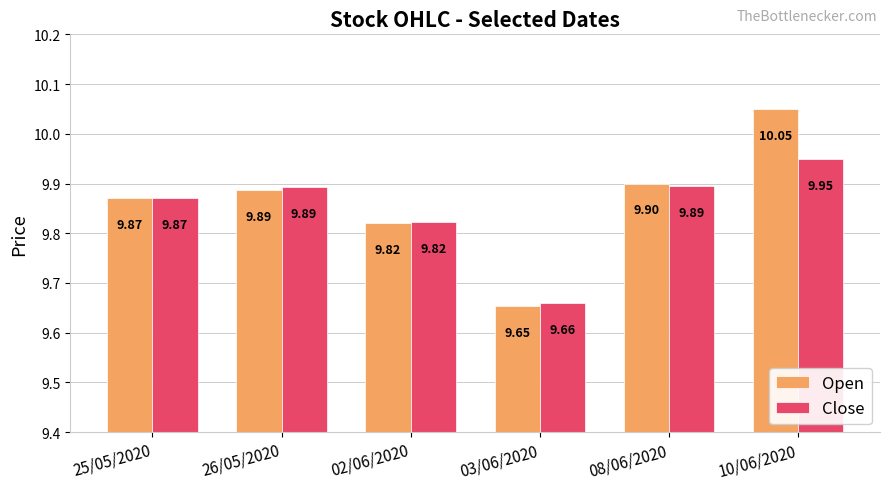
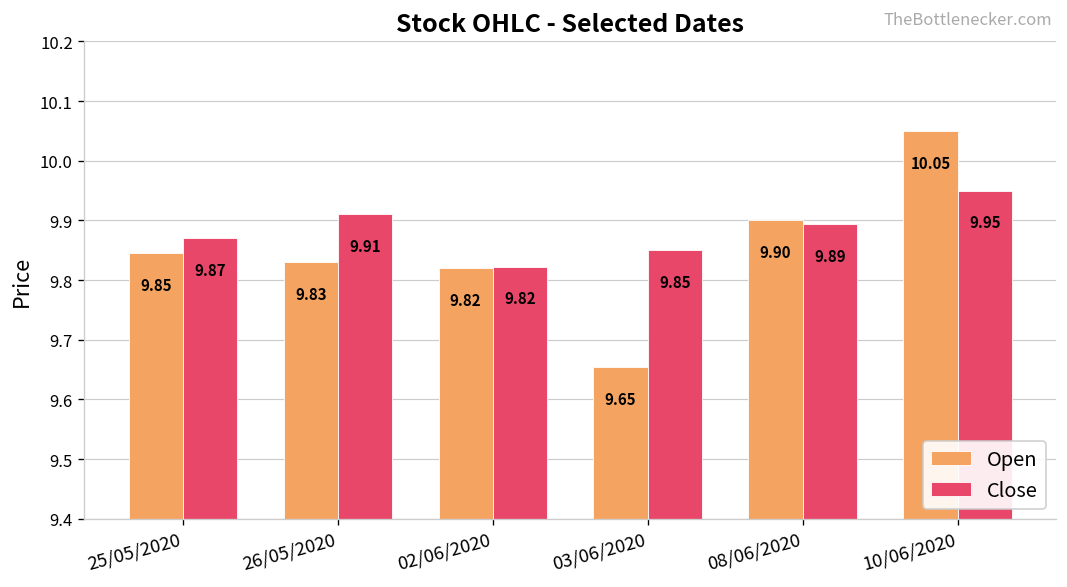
  {
    "Open": {
-     "25/05/2020": 9.87,
-     "26/05/2020": 9.89,
+     "25/05/2020": 9.85,
+     "26/05/2020": 9.83,
      "02/06/2020": 9.82,
      "03/06/2020": 9.65,
      "08/06/2020": 9.90,
      "10/06/2020": 10.05
    },
    "Close": {
      "25/05/2020": 9.87,
-     "26/05/2020": 9.89,
+     "26/05/2020": 9.91,
      "02/06/2020": 9.82,
-     "03/06/2020": 9.66,
+     "03/06/2020": 9.85,
      "08/06/2020": 9.89,
      "10/06/2020": 9.95
    }
  }
